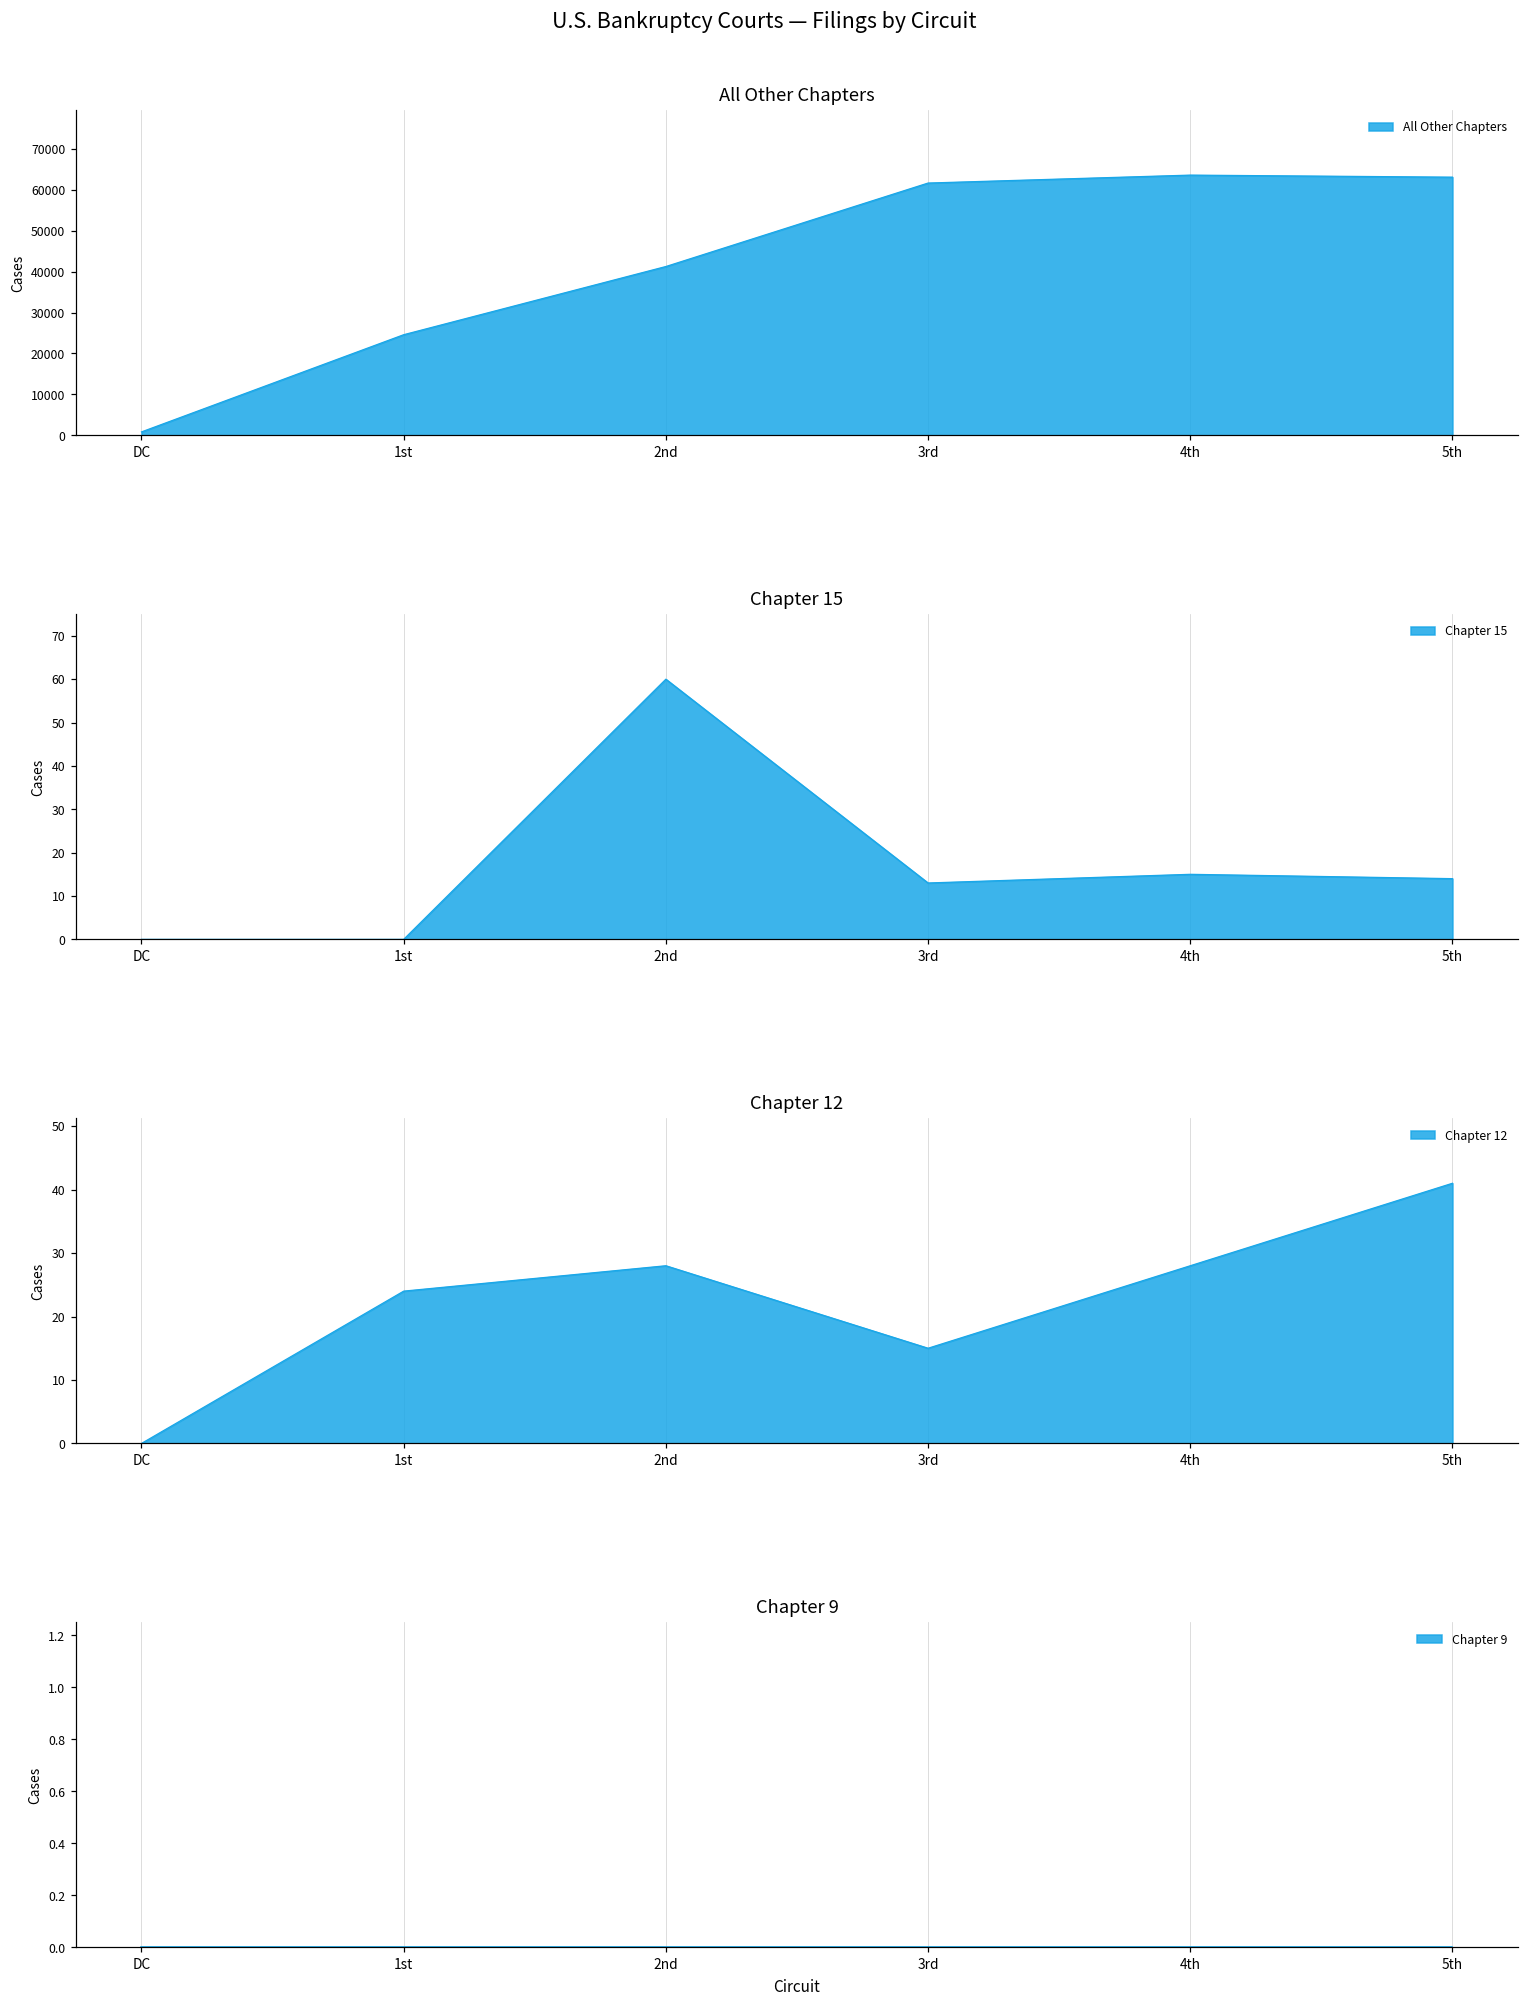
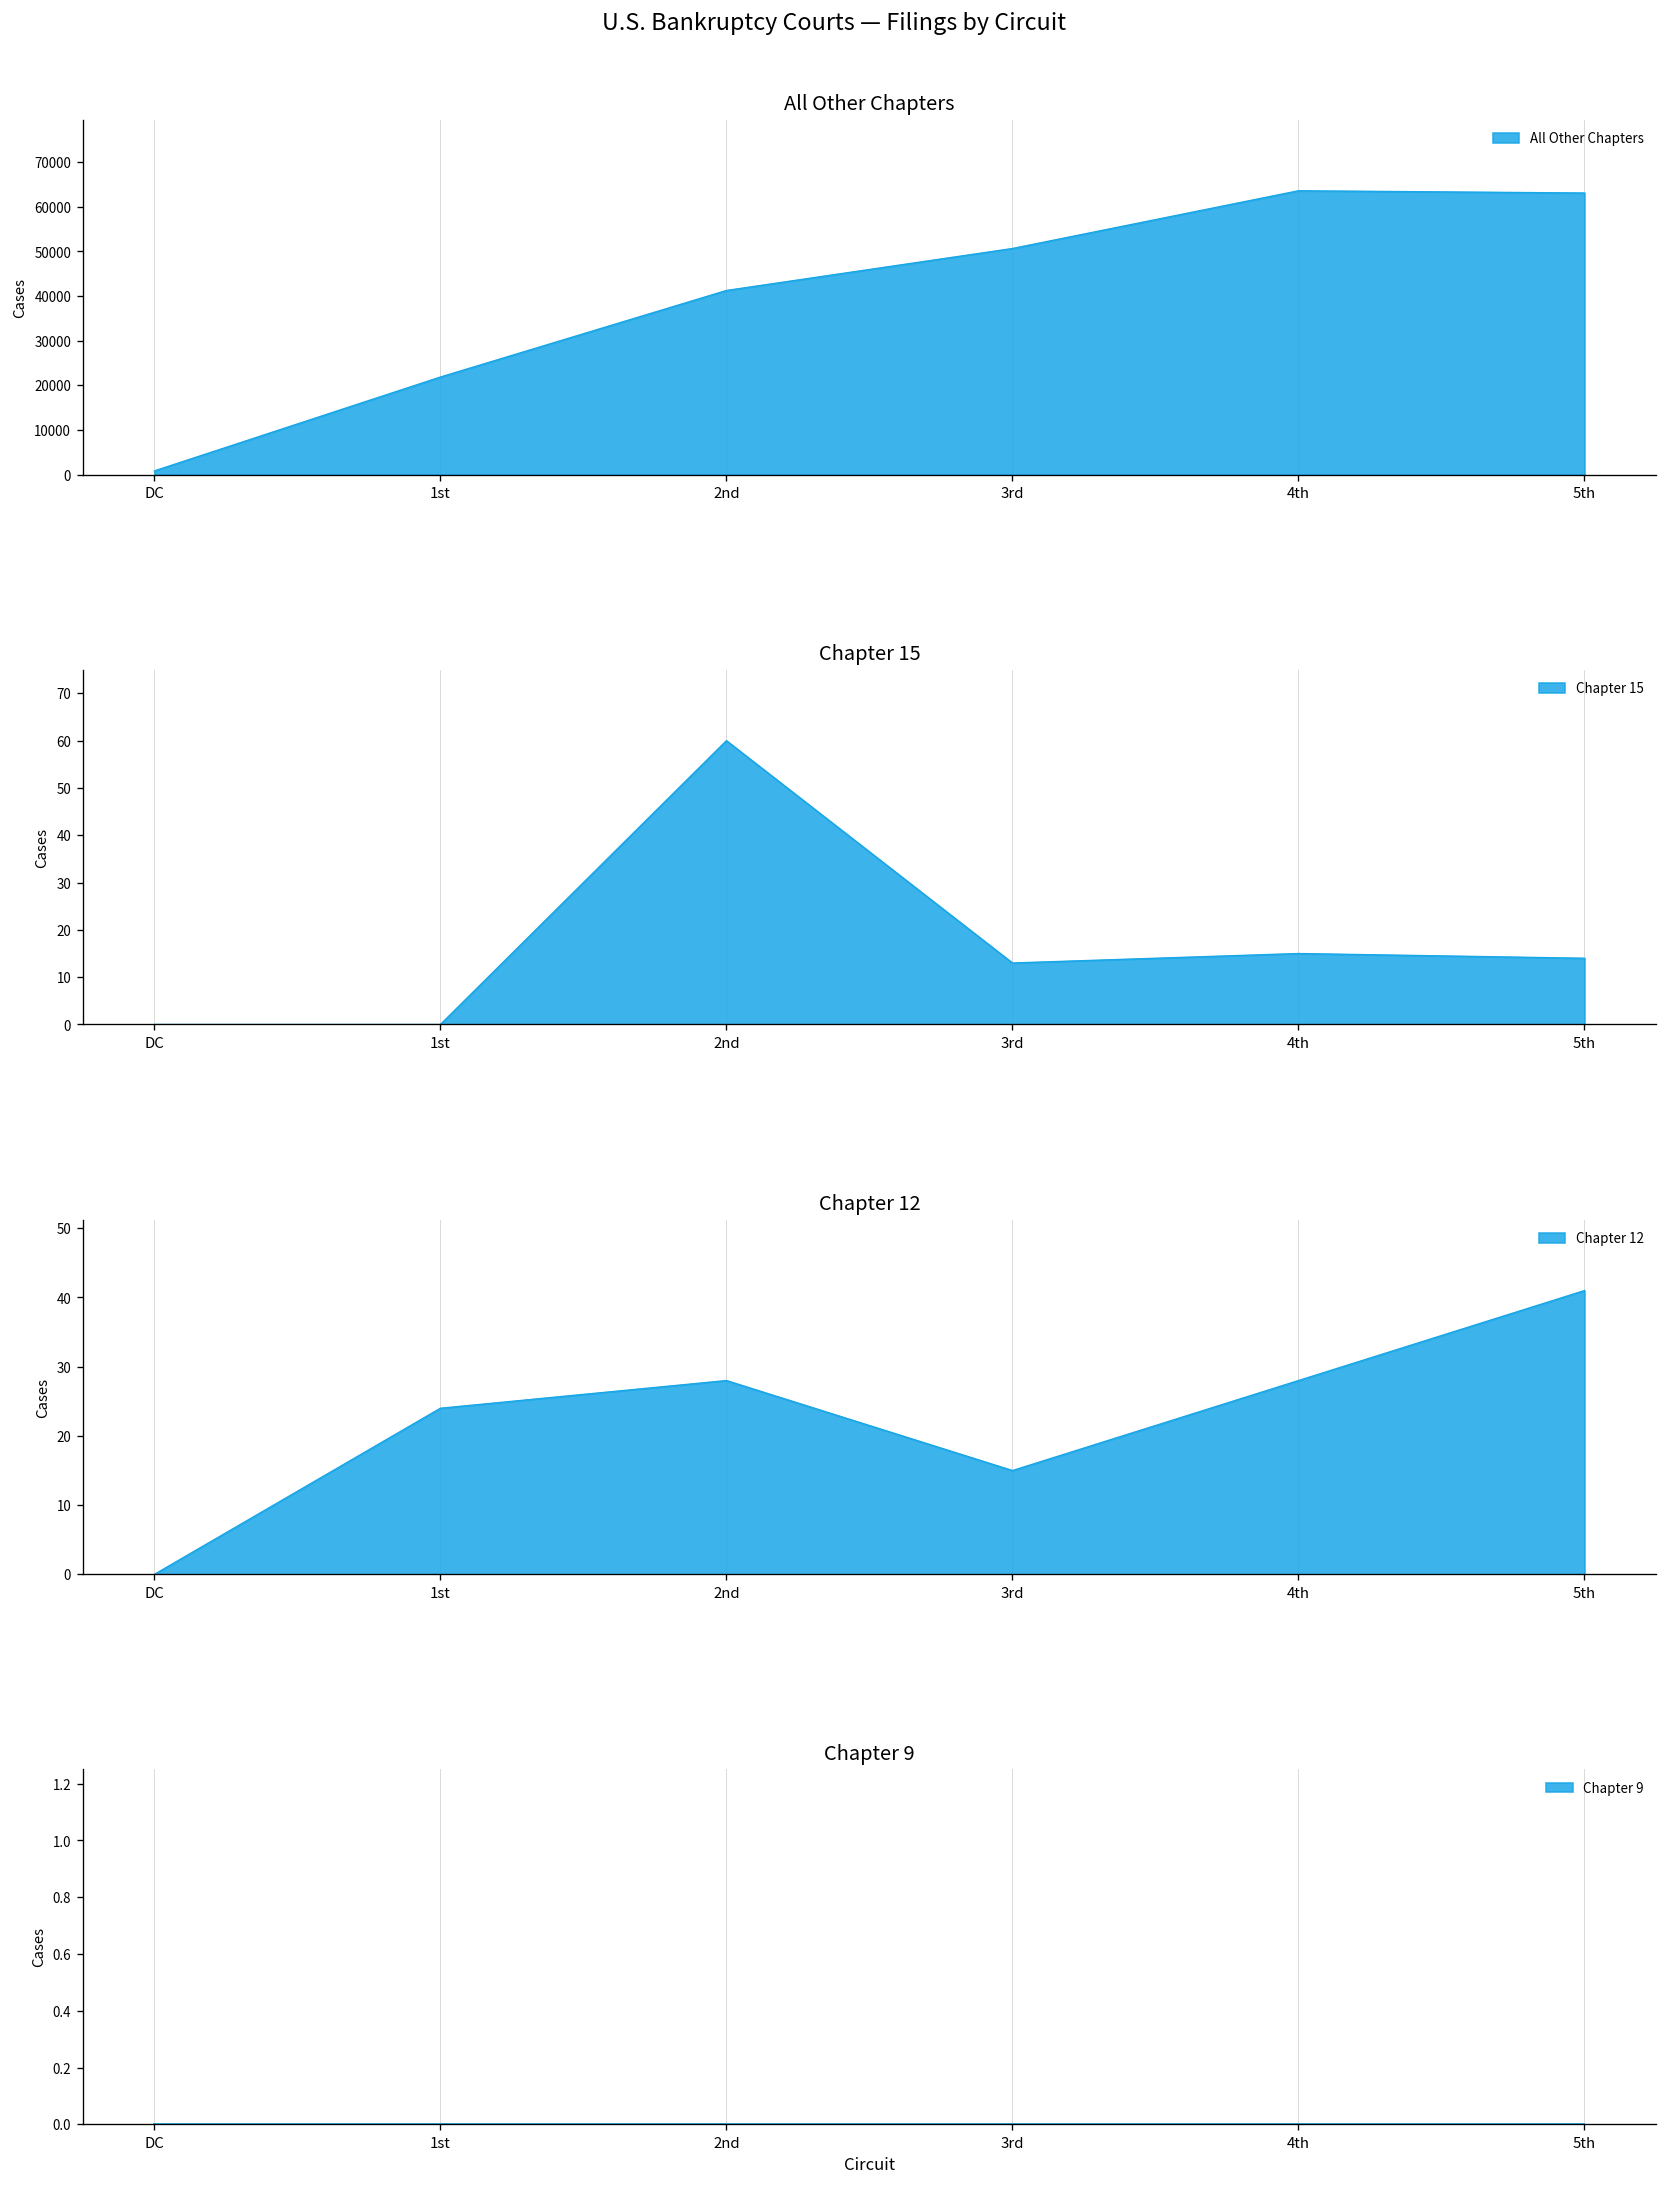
  {
    "All Other Chapters": {
      "DC": 1000,
-     "1st": 25000,
+     "1st": 22000,
      "2nd": 41000,
-     "3rd": 62000,
+     "3rd": 51000,
      "4th": 64000,
      "5th": 63000
    },
    "Chapter 15": {
      "DC": 0,
      "1st": 0,
      "2nd": 60,
      "3rd": 13,
      "4th": 15,
      "5th": 14
    },
    "Chapter 12": {
      "DC": 0,
      "1st": 24,
      "2nd": 28,
      "3rd": 15,
      "4th": 28,
      "5th": 41
    },
    "Chapter 9": {
      "DC": 0.00,
      "1st": 0.00,
      "2nd": 0.00,
      "3rd": 0.00,
      "4th": 0.00,
      "5th": 0.00
    }
  }
